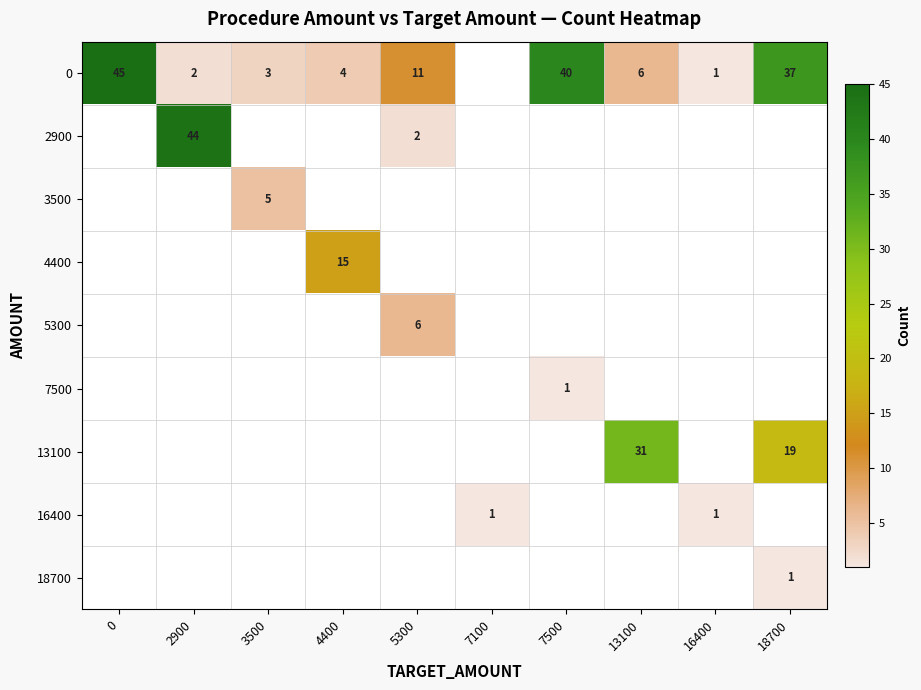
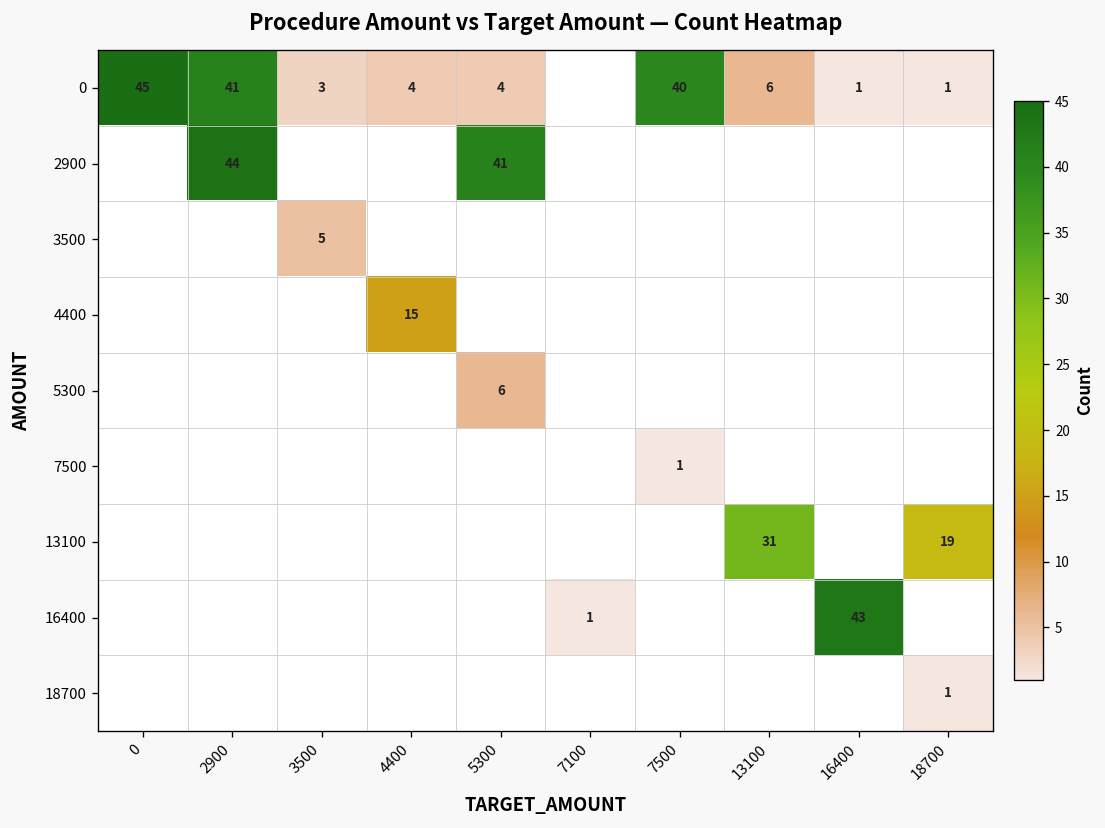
  {
    "0": {
      "0": 45,
-     "2900": 2,
+     "2900": 41,
      "3500": 3,
      "4400": 4,
-     "5300": 11,
+     "5300": 4,
      "7500": 40,
      "13100": 6,
      "16400": 1,
-     "18700": 37
+     "18700": 1
    },
    "2900": {
      "2900": 44,
-     "5300": 2
+     "5300": 41
    },
    "3500": {
      "3500": 5
    },
    "4400": {
      "4400": 15
    },
    "5300": {
      "5300": 6
    },
    "7500": {
      "7500": 1
    },
    "13100": {
      "13100": 31,
      "18700": 19
    },
    "16400": {
      "7100": 1,
-     "16400": 1
+     "16400": 43
    },
    "18700": {
      "18700": 1
    }
  }
